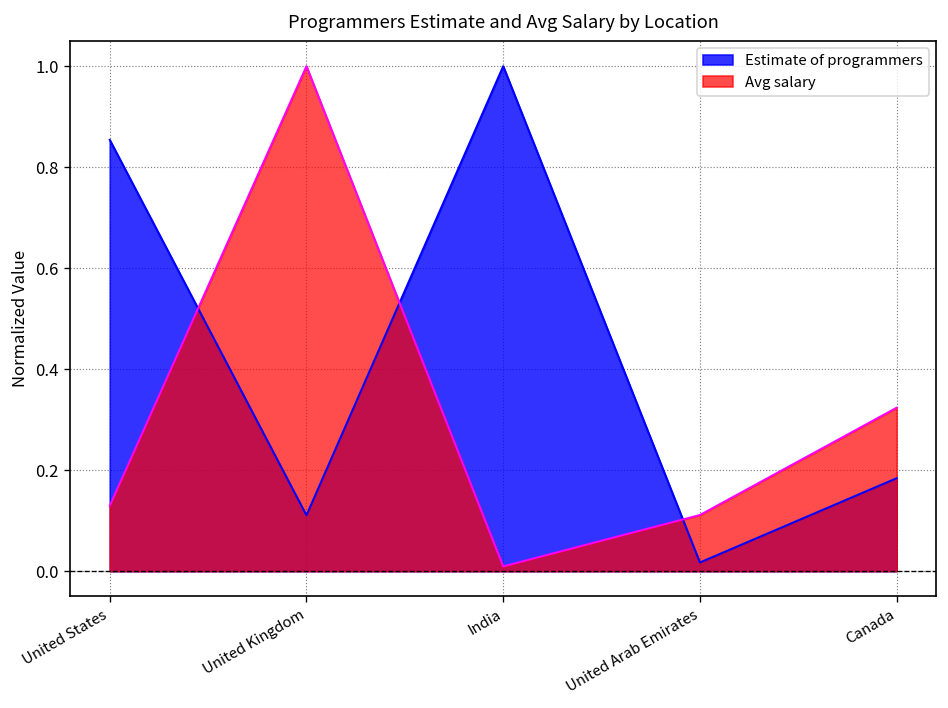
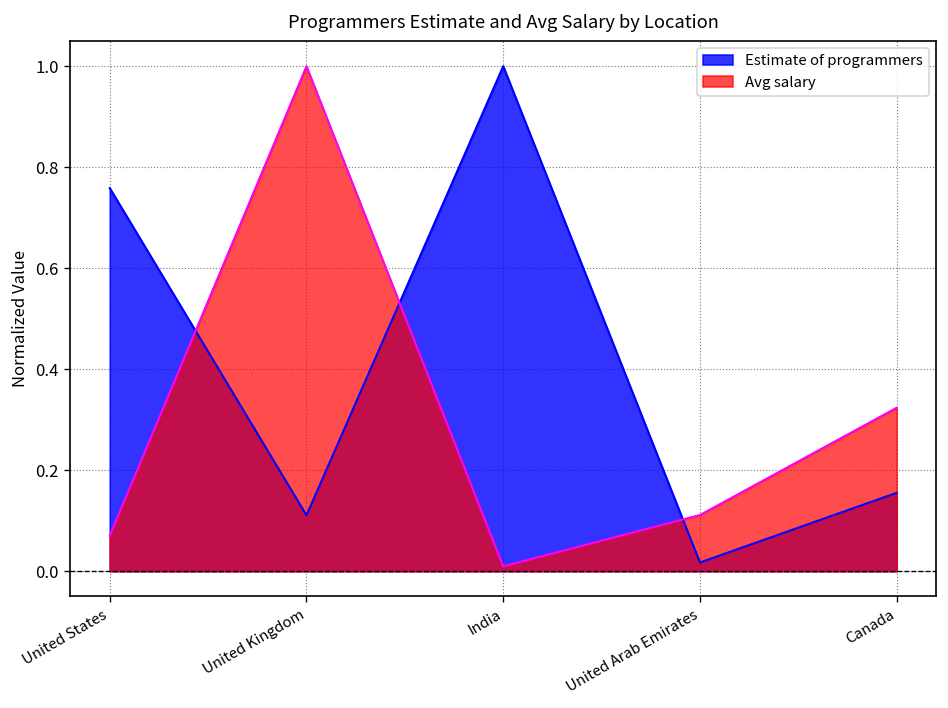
  {
    "Estimate of programmers": {
-     "United States": 0.85,
+     "United States": 0.76,
      "United Kingdom": 0.11,
      "India": 1.00,
      "United Arab Emirates": 0.02,
-     "Canada": 0.18
+     "Canada": 0.16
    },
    "Avg salary": {
-     "United States": 0.13,
+     "United States": 0.07,
      "United Kingdom": 1.00,
      "India": 0.01,
      "United Arab Emirates": 0.11,
      "Canada": 0.32
    }
  }
